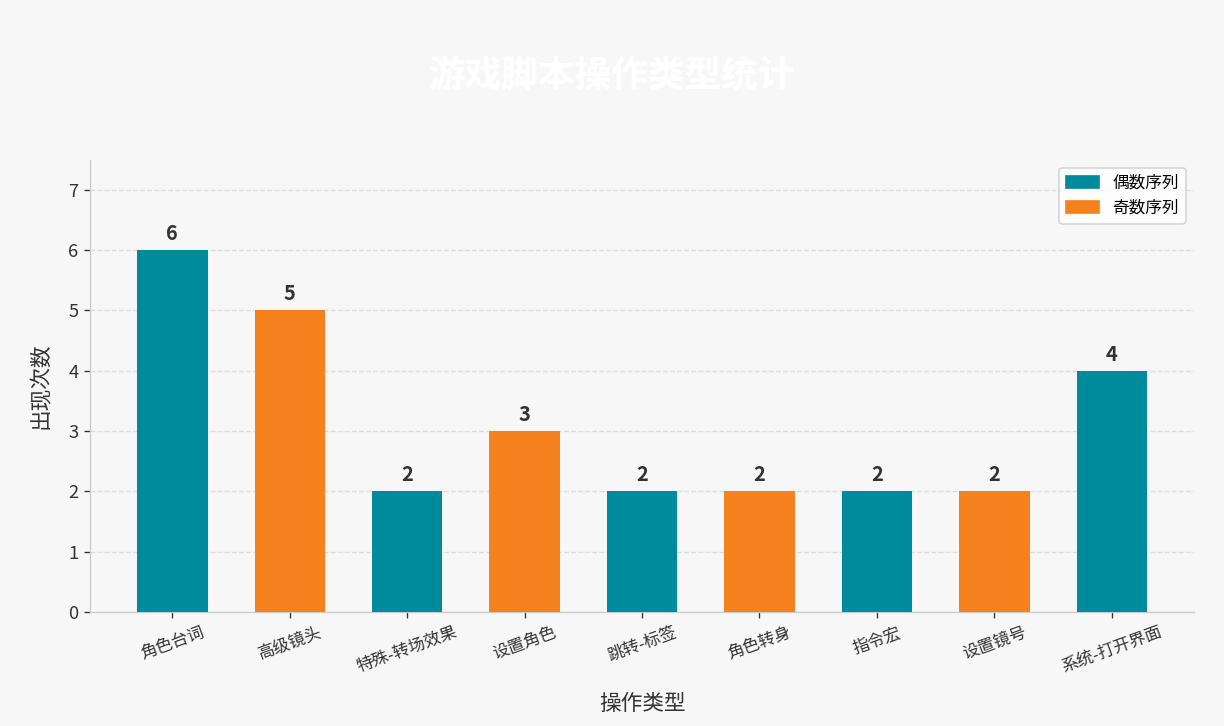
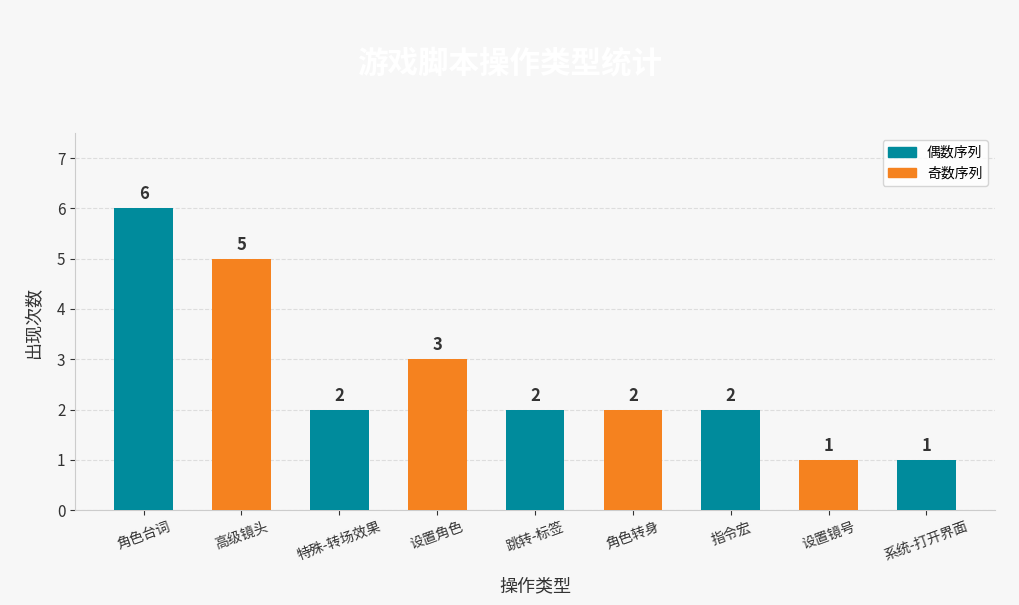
  {
    "角色台词": 6,
    "高级镜头": 5,
    "特殊-转场效果": 2,
    "设置角色": 3,
    "跳转-标签": 2,
    "角色转身": 2,
    "指令宏": 2,
-   "设置镜号": 2,
-   "系统-打开界面": 4
+   "设置镜号": 1,
+   "系统-打开界面": 1
  }
